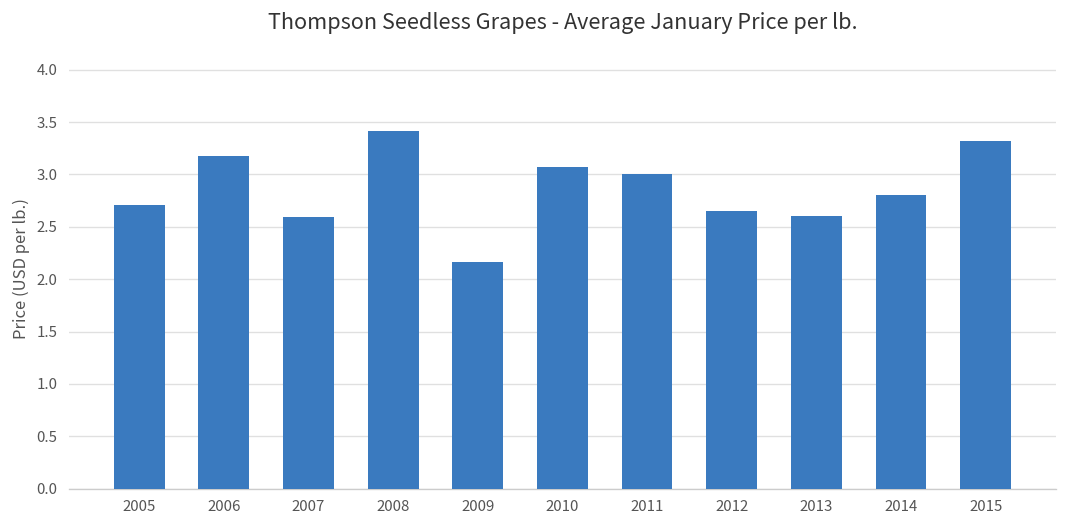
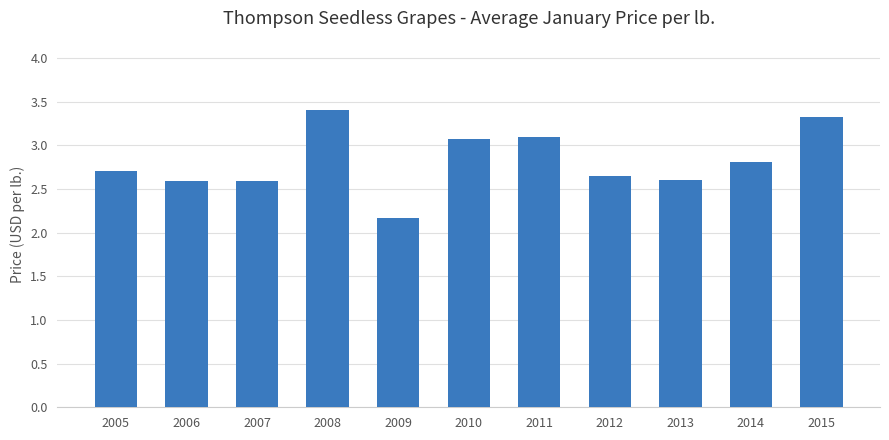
  {
    "2005": 2.7,
-   "2006": 3.2,
+   "2006": 2.6,
    "2007": 2.6,
    "2008": 3.4,
    "2009": 2.2,
    "2010": 3.1,
-   "2011": 3.0,
+   "2011": 3.1,
    "2012": 2.6,
    "2013": 2.6,
    "2014": 2.8,
    "2015": 3.3
  }
